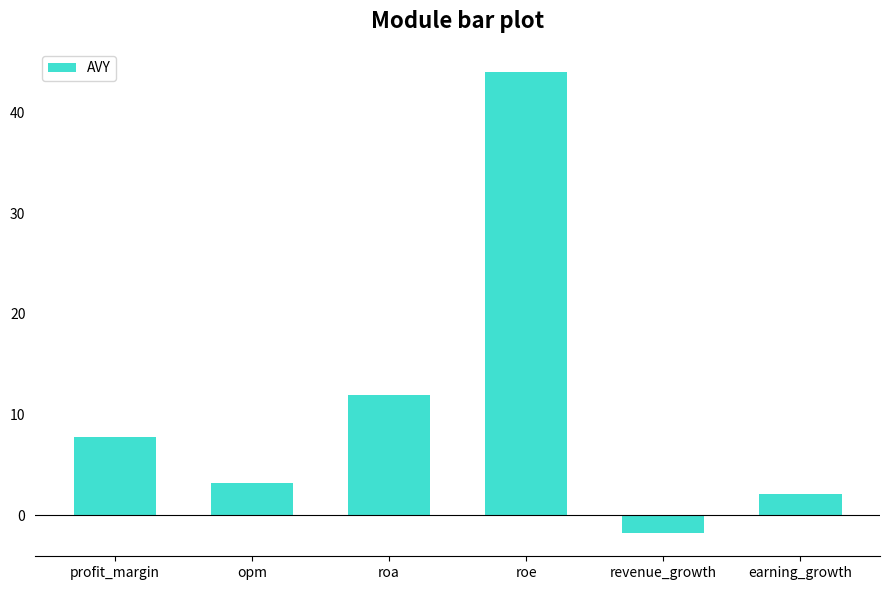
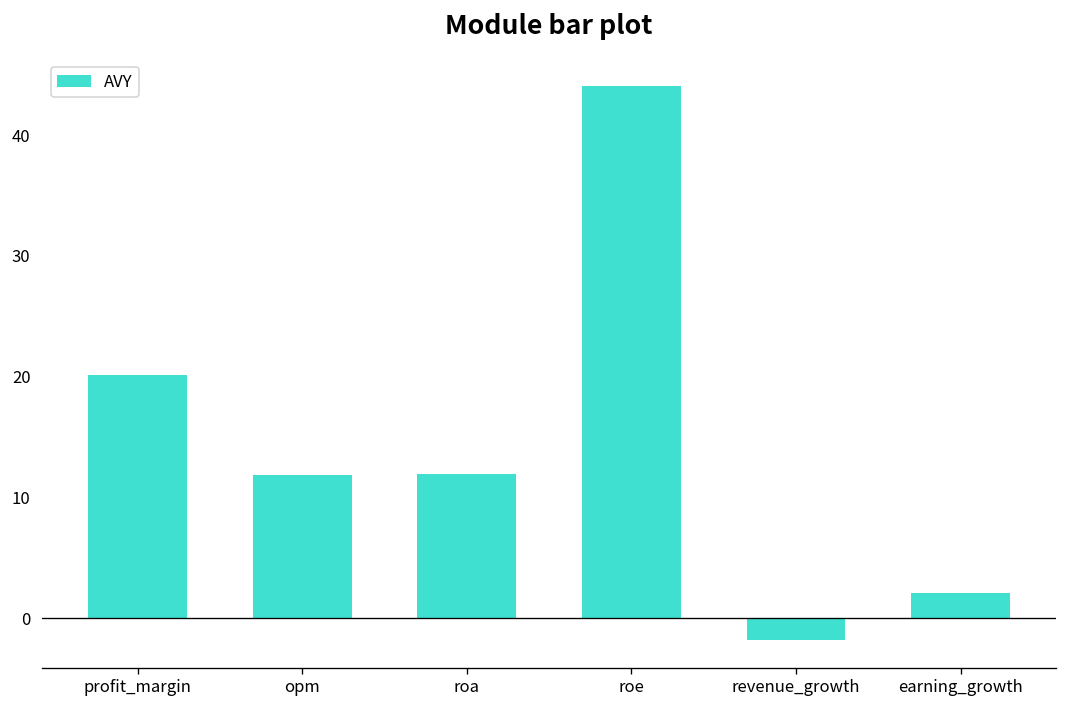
  {
-   "profit_margin": 7.8,
-   "opm": 3.2,
+   "profit_margin": 20.1,
+   "opm": 11.8,
    "roa": 12.0,
    "roe": 44.1,
    "revenue_growth": -1.8,
    "earning_growth": 2.1
  }
